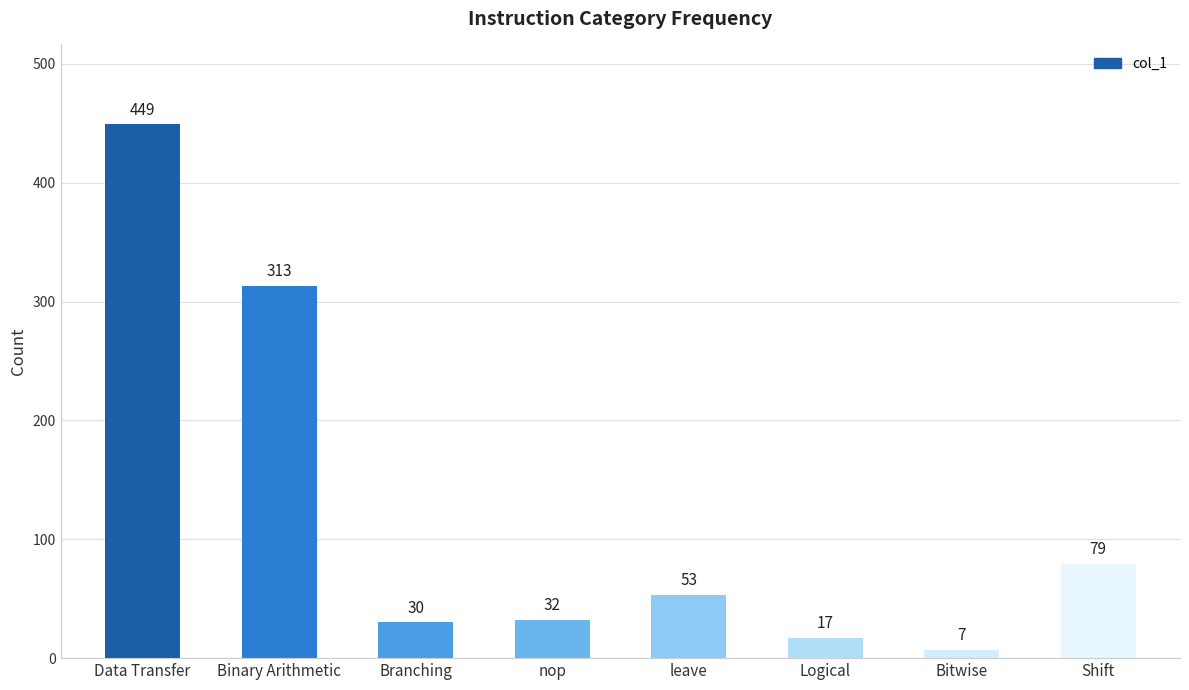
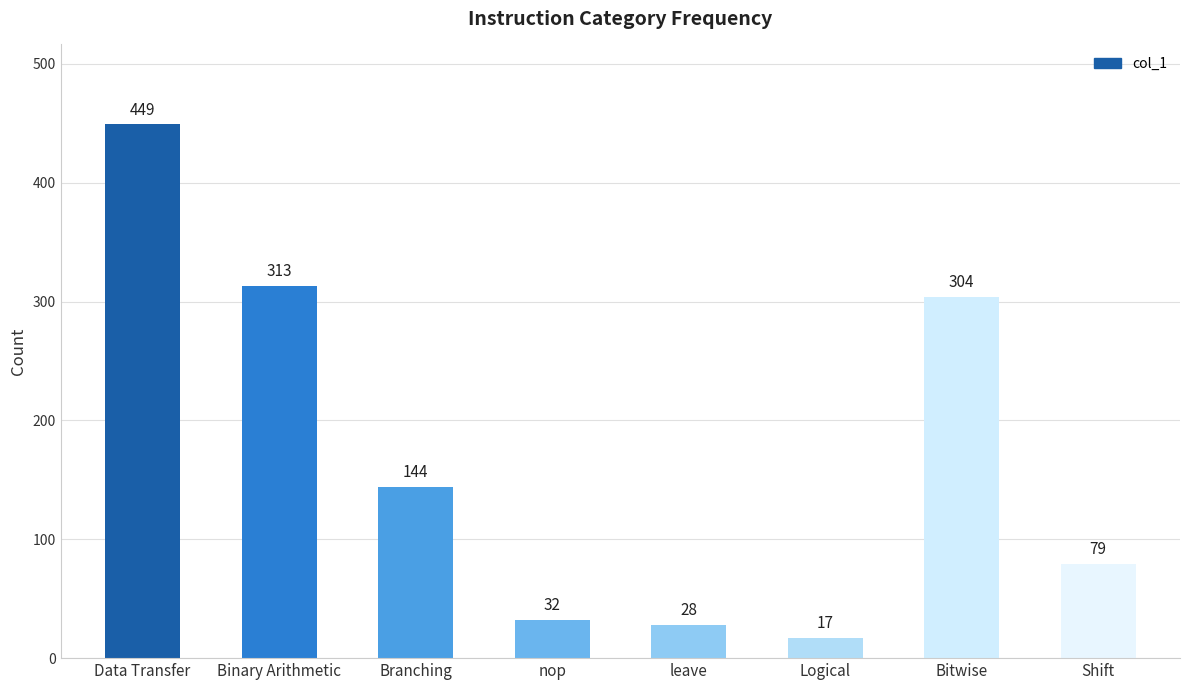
  {
    "Data Transfer": 449,
    "Binary Arithmetic": 313,
-   "Branching": 30,
+   "Branching": 144,
    "nop": 32,
-   "leave": 53,
+   "leave": 28,
    "Logical": 17,
-   "Bitwise": 7,
+   "Bitwise": 304,
    "Shift": 79
  }
